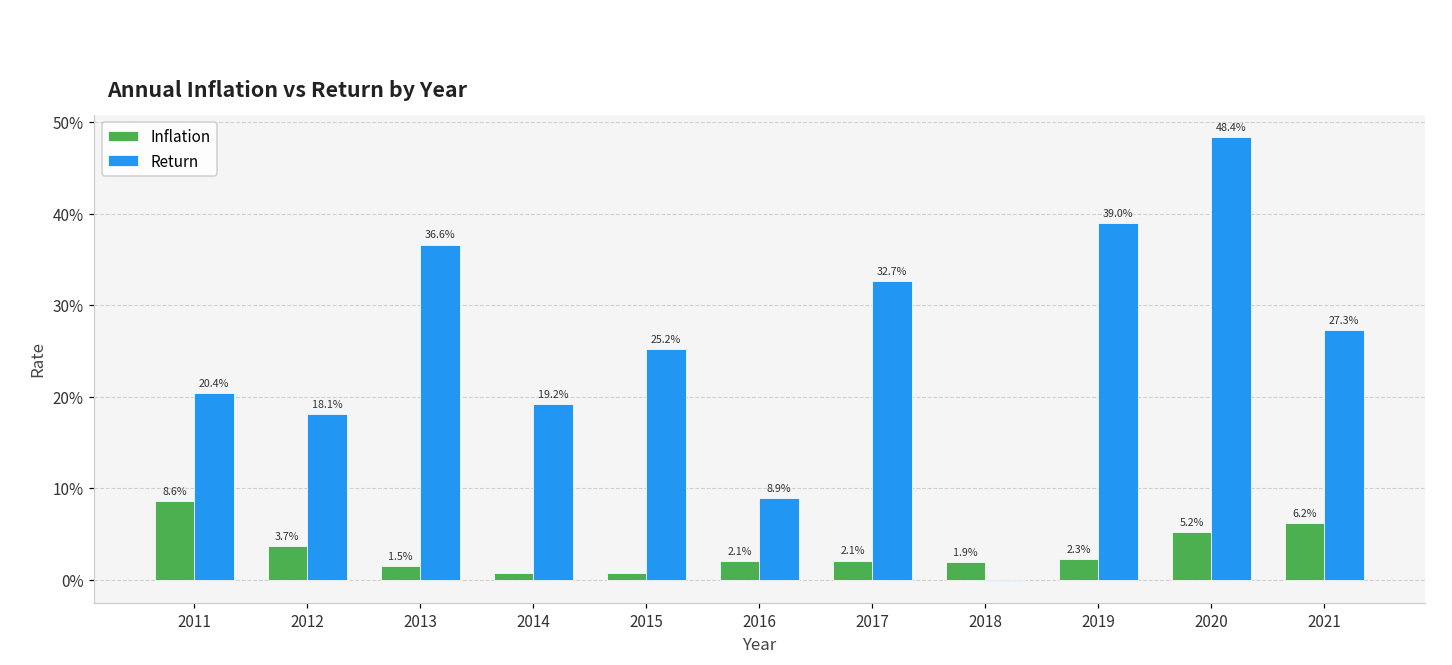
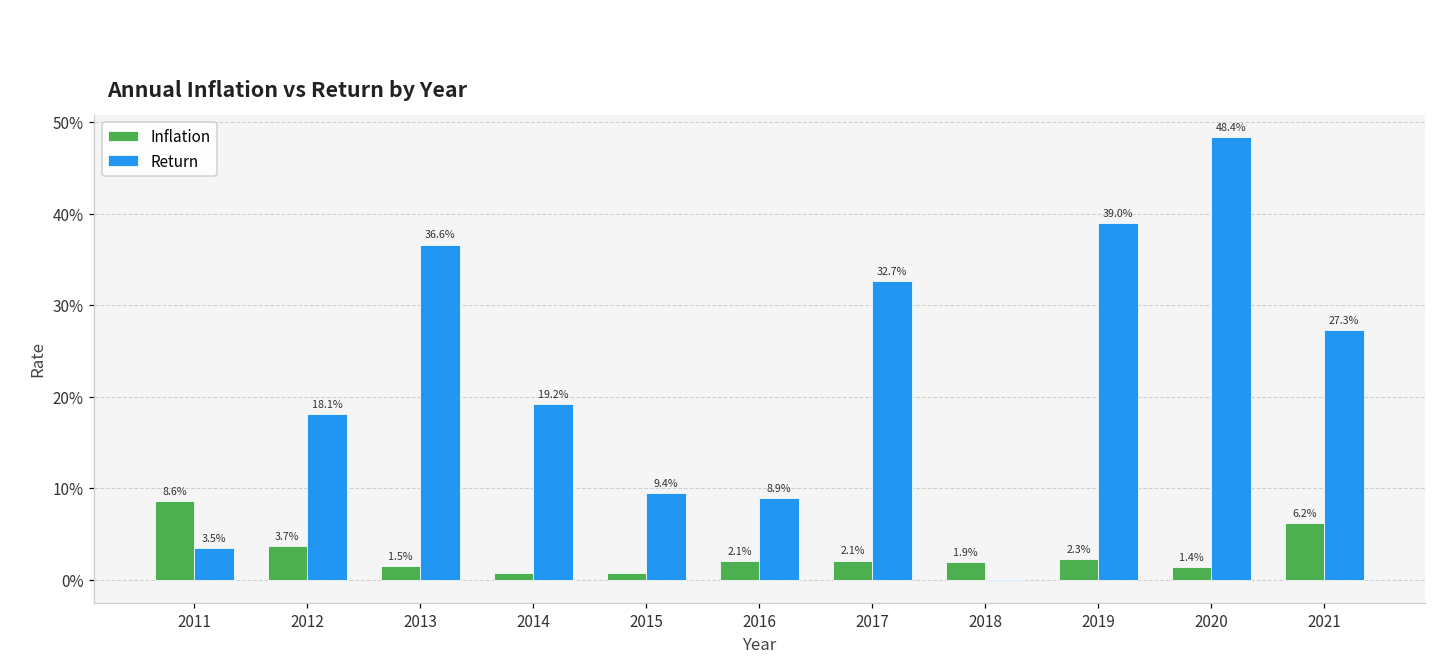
  {
    "Inflation": {
      "2011": "8.6%",
      "2012": "3.7%",
      "2013": "1.5%",
      "2016": "2.1%",
      "2017": "2.1%",
      "2018": "1.9%",
      "2019": "2.3%",
-     "2020": "5.2%",
+     "2020": "1.4%",
      "2021": "6.2%"
    },
    "Return": {
-     "2011": "20.4%",
+     "2011": "3.5%",
      "2012": "18.1%",
      "2013": "36.6%",
      "2014": "19.2%",
-     "2015": "25.2%",
+     "2015": "9.4%",
      "2016": "8.9%",
      "2017": "32.7%",
      "2019": "39.0%",
      "2020": "48.4%",
      "2021": "27.3%"
    }
  }
